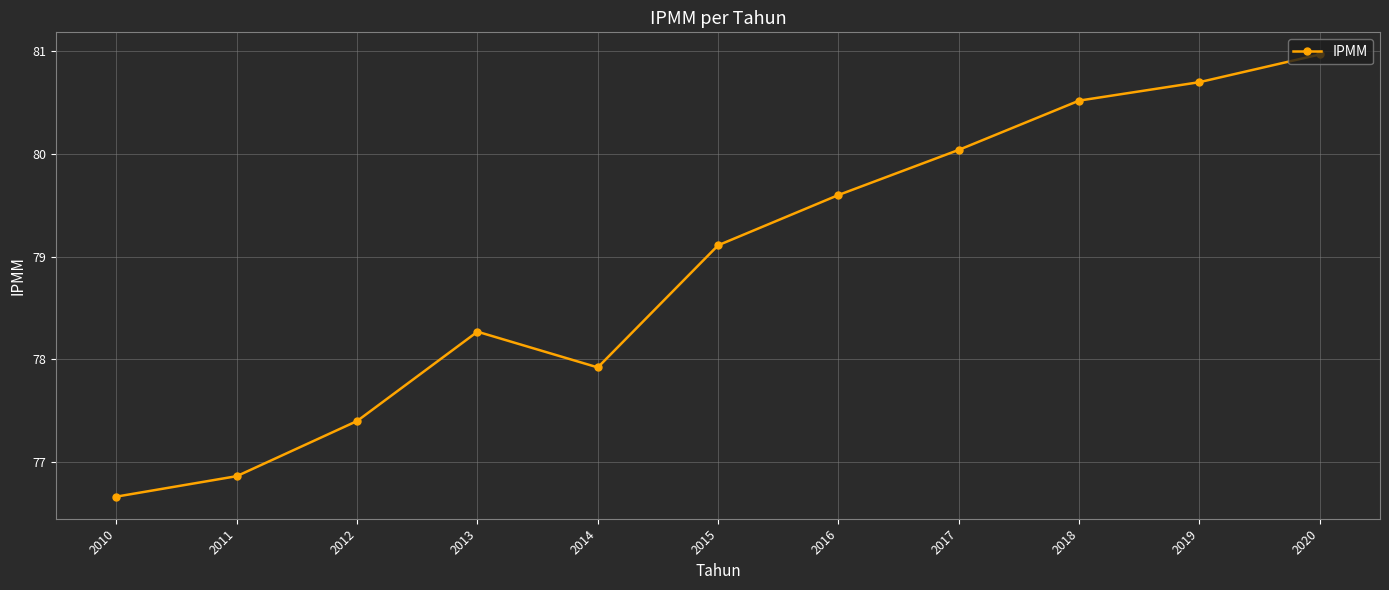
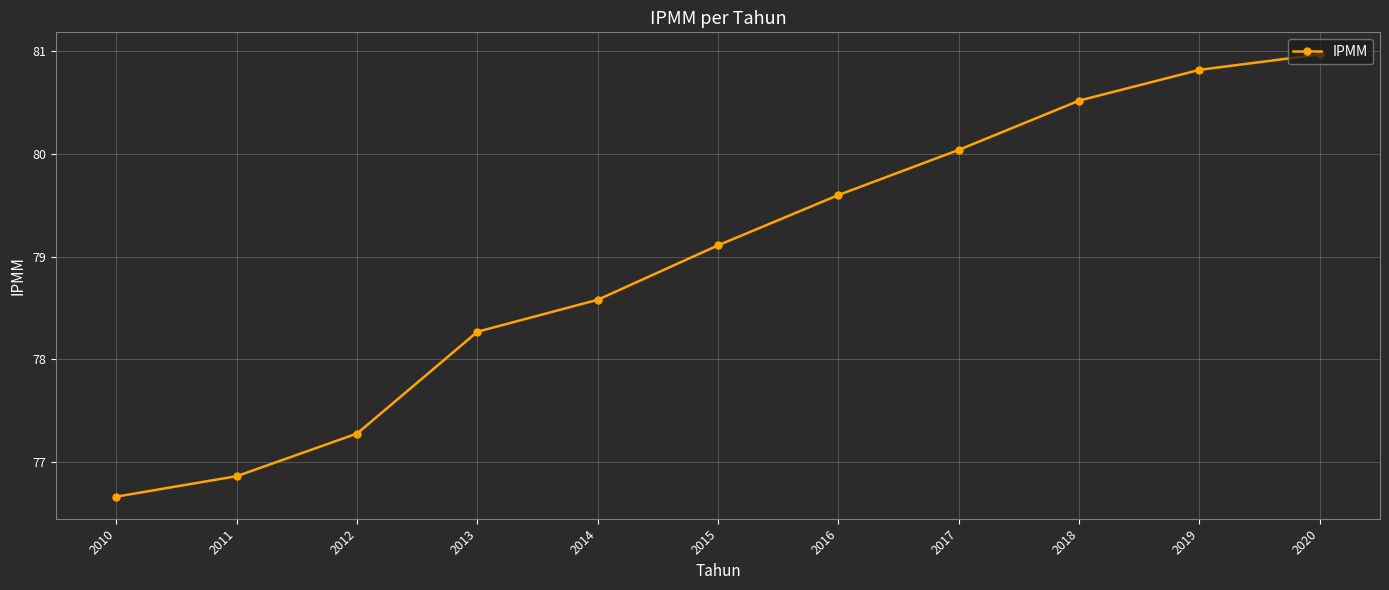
  {
    "2010": 76.66,
    "2011": 76.86,
-   "2012": 77.40,
+   "2012": 77.28,
    "2013": 78.27,
-   "2014": 77.92,
+   "2014": 78.58,
    "2015": 79.11,
    "2016": 79.60,
    "2017": 80.04,
    "2018": 80.52,
-   "2019": 80.70
+   "2019": 80.82
  }
